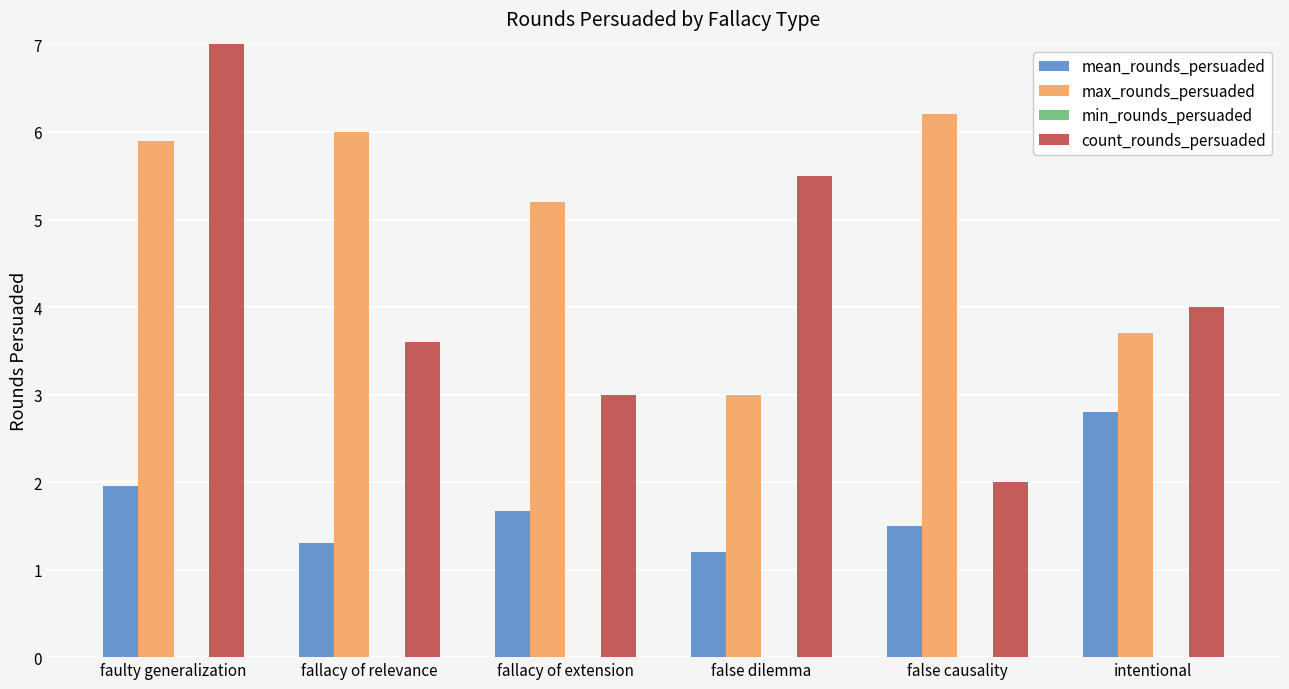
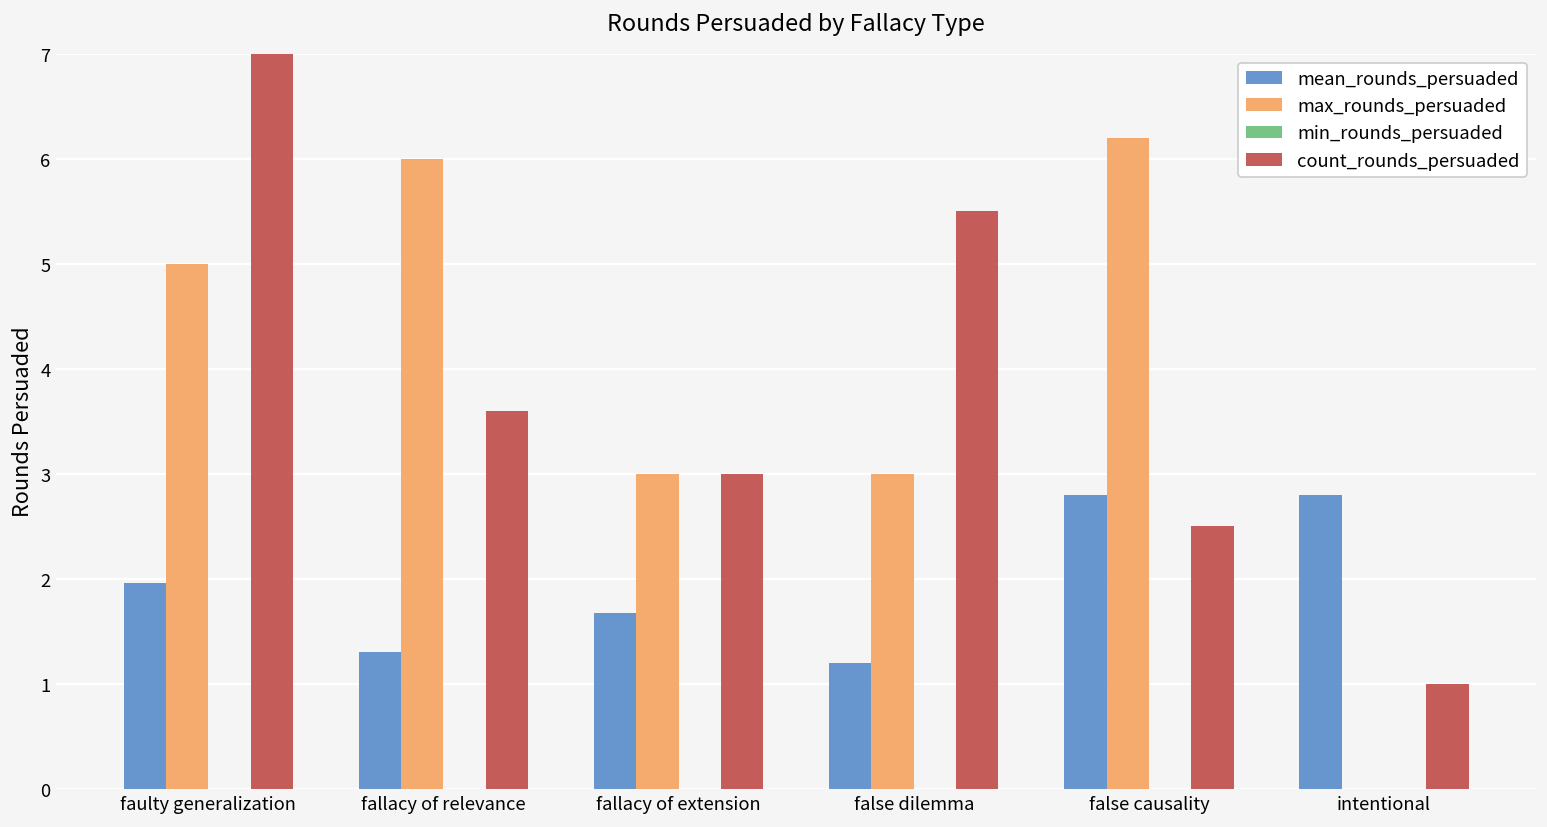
  {
    "mean_rounds_persuaded": {
      "faulty generalization": 2.0,
      "fallacy of relevance": 1.3,
      "fallacy of extension": 1.7,
      "false dilemma": 1.2,
-     "false causality": 1.5,
+     "false causality": 2.8,
      "intentional": 2.8
    },
    "max_rounds_persuaded": {
-     "faulty generalization": 5.9,
+     "faulty generalization": 5.0,
      "fallacy of relevance": 6.0,
-     "fallacy of extension": 5.2,
+     "fallacy of extension": 3.0,
      "false dilemma": 3.0,
      "false causality": 6.2,
-     "intentional": 3.7
+     "intentional": 0.0
    },
    "min_rounds_persuaded": {
      "faulty generalization": 0.0,
      "fallacy of relevance": 0.0,
      "fallacy of extension": 0.0,
      "false dilemma": 0.0,
      "false causality": 0.0,
      "intentional": 0.0
    },
    "count_rounds_persuaded": {
      "fallacy of relevance": 3.6,
      "fallacy of extension": 3.0,
      "false dilemma": 5.5,
-     "false causality": 2.0,
-     "intentional": 4
+     "false causality": 2.5,
+     "intentional": 1
    }
  }
